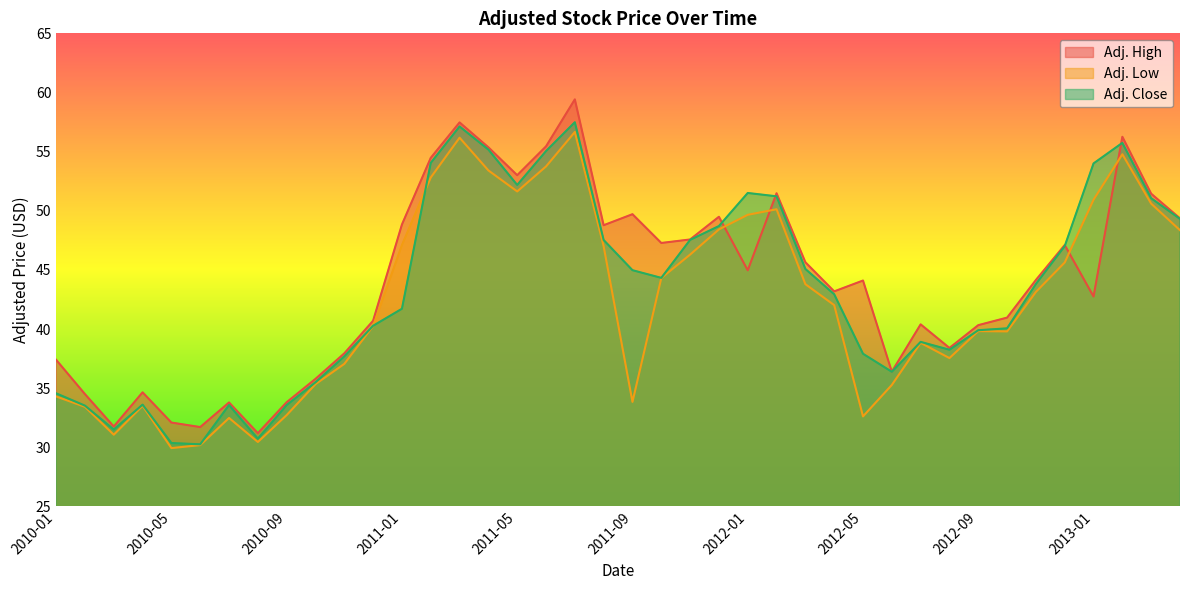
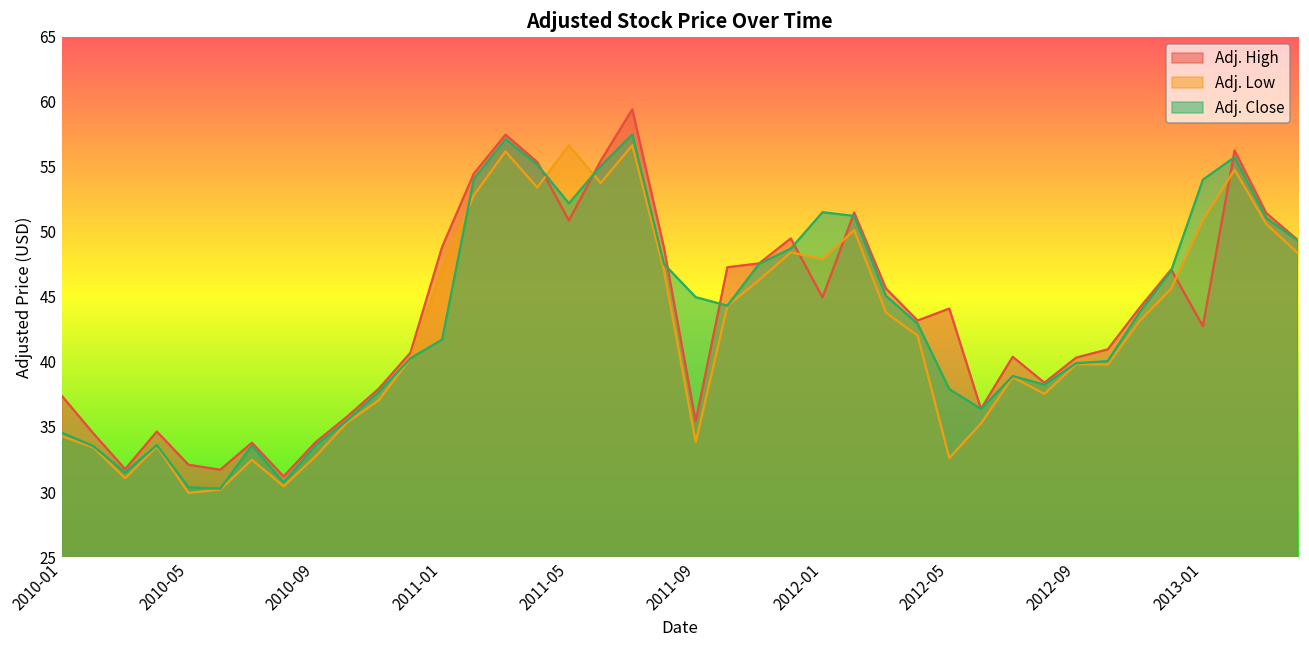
  {
    "Adj. High": {
      "2010-01": 37.4,
      "2010-05": 32.1,
      "2010-09": 33.8,
      "2011-01": 48.8,
-     "2011-05": 53.0,
-     "2011-09": 49.7,
+     "2011-05": 50.9,
+     "2011-09": 35.4,
      "2012-01": 45.0,
      "2012-05": 44.1,
      "2012-09": 40.3,
      "2013-01": 42.7
    },
    "Adj. Low": {
      "2010-01": 34.3,
      "2010-05": 29.9,
      "2010-09": 32.7,
      "2011-01": 47.1,
-     "2011-05": 51.6,
+     "2011-05": 56.7,
      "2011-09": 33.8,
-     "2012-01": 49.7,
+     "2012-01": 47.9,
      "2012-05": 32.6,
      "2013-01": 50.9
    },
    "Adj. Close": {
      "2010-01": 34.6,
      "2010-05": 30.4,
      "2010-09": 33.6,
      "2011-01": 41.7,
      "2011-05": 52.2,
      "2011-09": 45.0,
      "2012-01": 51.5,
      "2012-05": 37.9,
      "2013-01": 54.0
    }
  }
